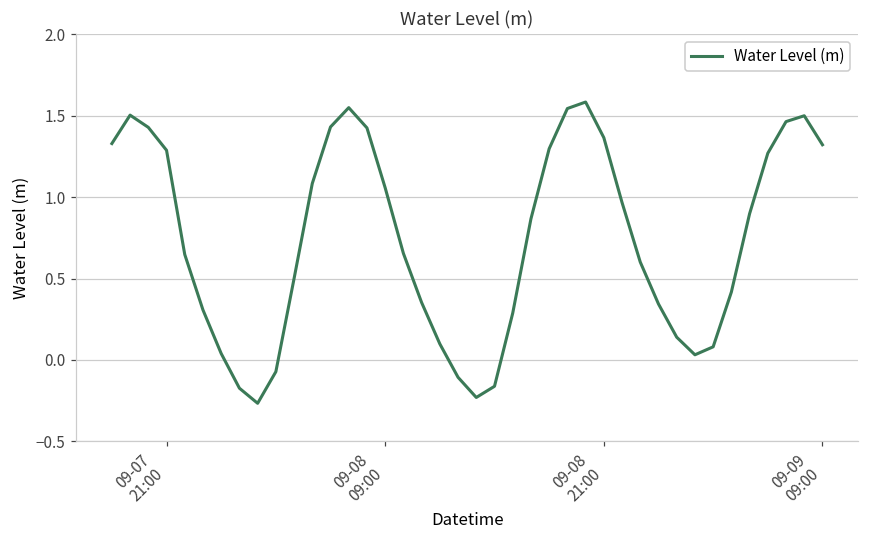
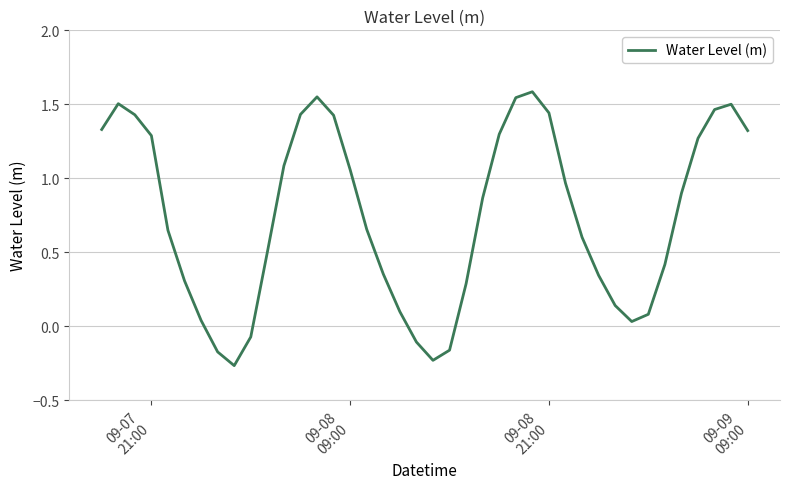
  {
    "09-07 21:00": 1.29,
    "09-08 09:00": 1.06,
-   "09-08 21:00": 1.37,
+   "09-08 21:00": 1.44,
    "09-09 09:00": 1.32
  }
